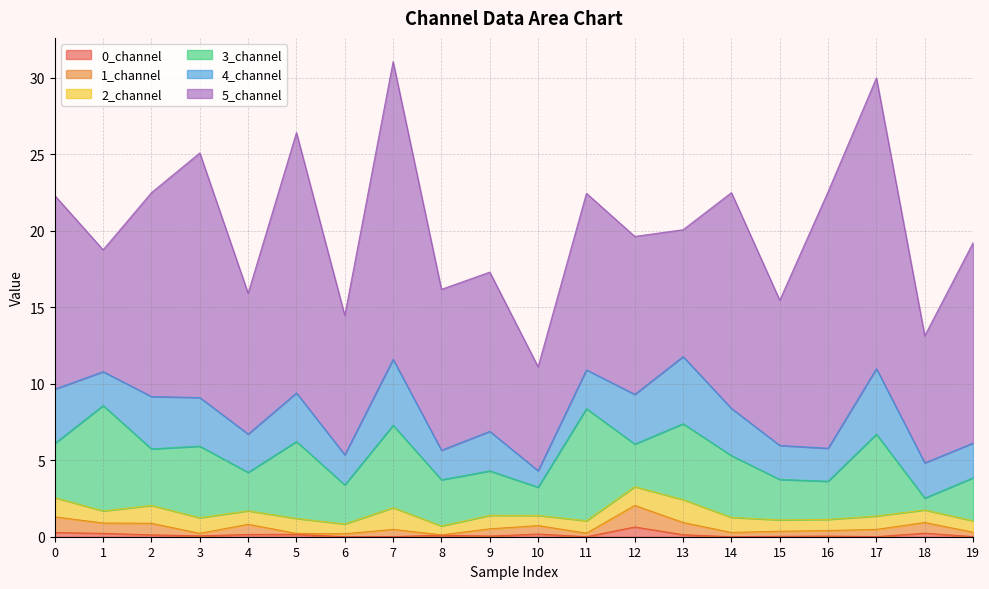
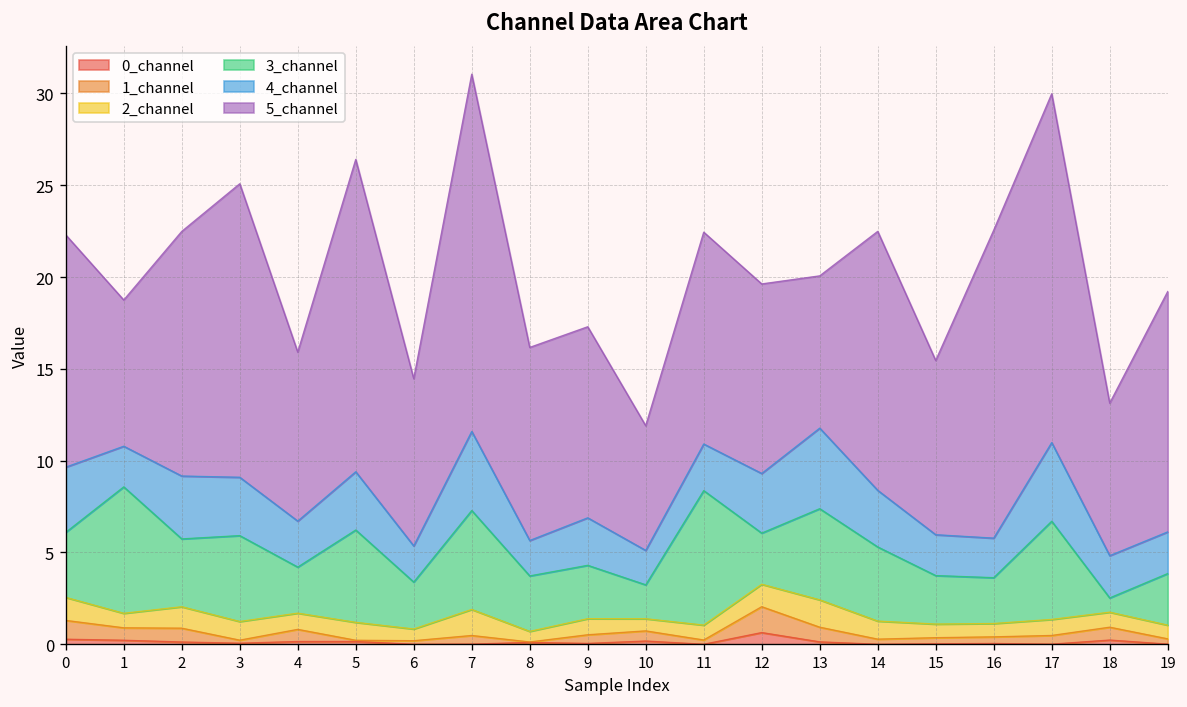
  {
    "2_channel": {
      "0": 1.3,
      "1": 0.8,
      "2": 1.2,
      "3": 1.0,
      "4": 0.9,
      "5": 1.0,
      "6": 0.6,
      "7": 1.4,
      "8": 0.6,
      "9": 0.9,
      "10": 0.7,
      "11": 0.8,
      "12": 1.2,
      "13": 1.5,
      "14": 1.0,
      "15": 0.7,
      "16": 0.7,
      "17": 0.9,
      "18": 0.8,
      "19": 0.7
    },
    "3_channel": {
      "0": 3.5,
      "1": 6.9,
      "2": 3.7,
      "3": 4.7,
      "4": 2.5,
      "5": 5.0,
      "6": 2.6,
      "7": 5.4,
      "8": 3.0,
      "9": 2.9,
      "10": 1.8,
      "11": 7.3,
      "12": 2.8,
      "13": 5.0,
      "14": 4.0,
      "15": 2.6,
      "16": 2.5,
      "17": 5.3,
      "18": 0.8,
      "19": 2.8
    },
    "4_channel": {
      "0": 3.6,
      "1": 2.2,
      "2": 3.4,
      "3": 3.2,
      "4": 2.5,
      "5": 3.2,
      "6": 2.0,
      "7": 4.3,
      "8": 1.9,
      "9": 2.6,
-     "10": 1.1,
+     "10": 1.9,
      "11": 2.5,
      "12": 3.2,
      "13": 4.4,
      "14": 3.1,
      "15": 2.2,
      "16": 2.2,
      "17": 4.3,
      "18": 2.3,
      "19": 2.3
    },
    "5_channel": {
      "0": 12.7,
      "1": 8.0,
      "2": 13.3,
      "3": 16.0,
      "4": 9.2,
      "5": 17.0,
      "6": 9.1,
      "7": 19.5,
      "8": 10.5,
      "9": 10.4,
      "10": 6.8,
      "11": 11.5,
      "12": 10.3,
      "13": 8.3,
      "14": 14.1,
      "15": 9.5,
      "16": 16.8,
      "17": 19.0,
      "18": 8.3,
      "19": 13.1
    }
  }
